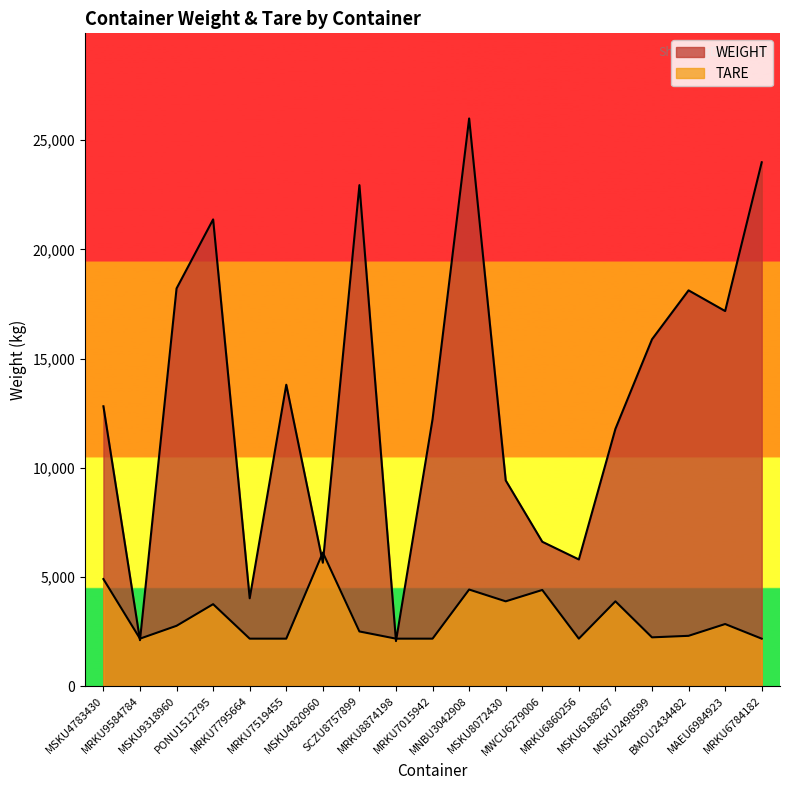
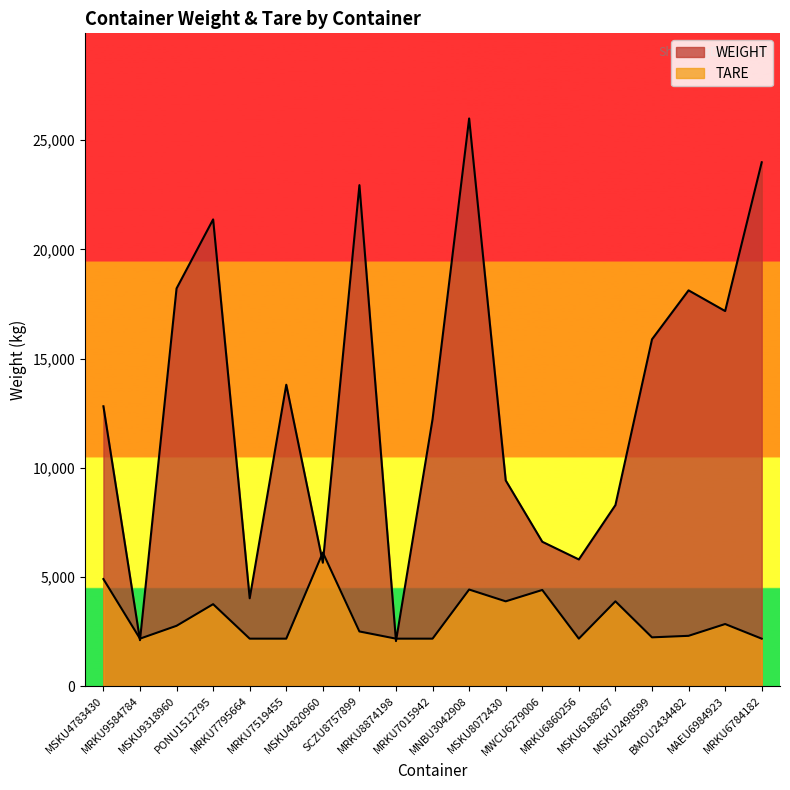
  {
    "WEIGHT": {
      "MSKU4783430": "12,800",
      "MSKU9318960": "18,200",
      "PONU1512795": "21,400",
      "MRKU7795664": "4,000",
      "MRKU7519455": "13,800",
      "MSKU4820960": "5,600",
      "SCZU8757899": "22,900",
      "MRKU7015942": "12,200",
      "MNBU3042908": "26,000",
      "MSKU8072430": "9,400",
      "MWCU6279006": "6,600",
      "MRKU6860256": "5,800",
-     "MSKU6188267": "11,800",
+     "MSKU6188267": "8,300",
      "MSKU2498599": "15,900",
      "BMOU2434482": "18,100",
      "MAEU6984923": "17,200",
      "MRKU6784182": "24,000"
    },
    "TARE": {
      "MSKU4783430": "4,900",
      "MSKU9318960": "2,800",
      "PONU1512795": "3,800",
      "MRKU7795664": "2,200",
      "MRKU7519455": "2,200",
      "MSKU4820960": "6,100",
      "SCZU8757899": "2,500",
      "MRKU7015942": "2,200",
      "MNBU3042908": "4,400",
      "MSKU8072430": "3,900",
      "MWCU6279006": "4,400",
      "MRKU6860256": "2,200",
      "MSKU6188267": "3,900",
      "MSKU2498599": "2,200",
      "BMOU2434482": "2,300",
      "MAEU6984923": "2,800",
      "MRKU6784182": "2,200"
    }
  }
